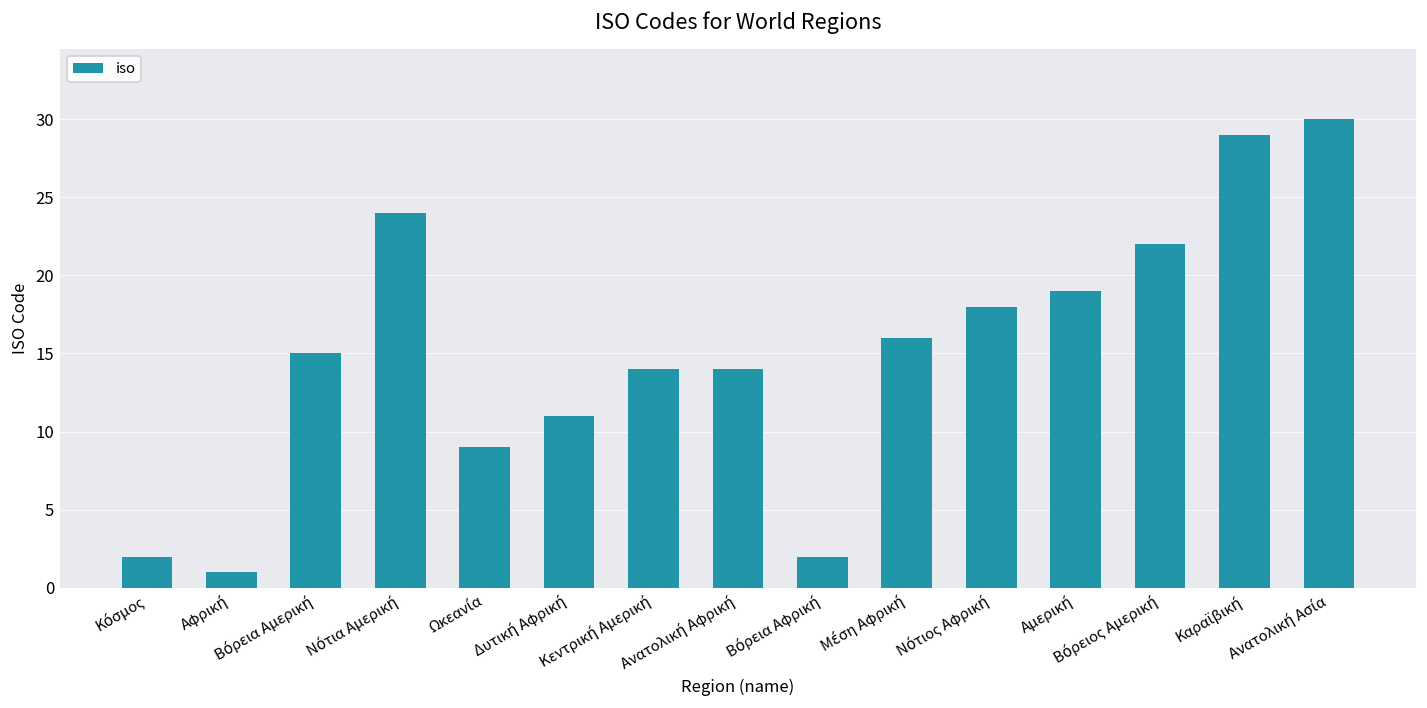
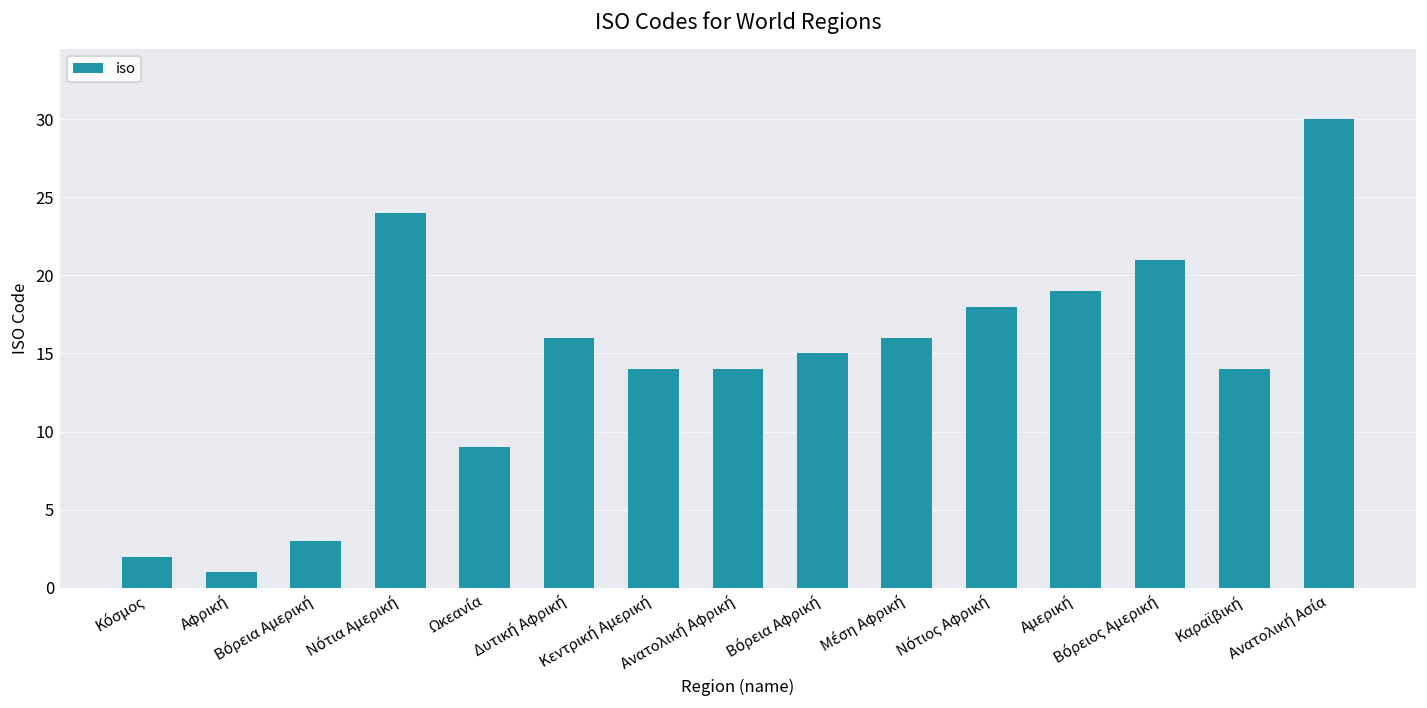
  {
    "Κόσμος": 2,
    "Αφρική": 1,
-   "Βόρεια Αμερική": 15,
+   "Βόρεια Αμερική": 3,
    "Νότια Αμερική": 24,
    "Ωκεανία": 9,
-   "Δυτική Αφρική": 11,
+   "Δυτική Αφρική": 16,
    "Κεντρική Αμερική": 14,
    "Ανατολική Αφρική": 14,
-   "Βόρεια Αφρική": 2,
+   "Βόρεια Αφρική": 15,
    "Μέση Αφρική": 16,
    "Νότιος Αφρική": 18,
    "Αμερική": 19,
-   "Βόρειος Αμερική": 22,
-   "Καραϊβική": 29,
+   "Βόρειος Αμερική": 21,
+   "Καραϊβική": 14,
    "Ανατολική Ασία": 30
  }
